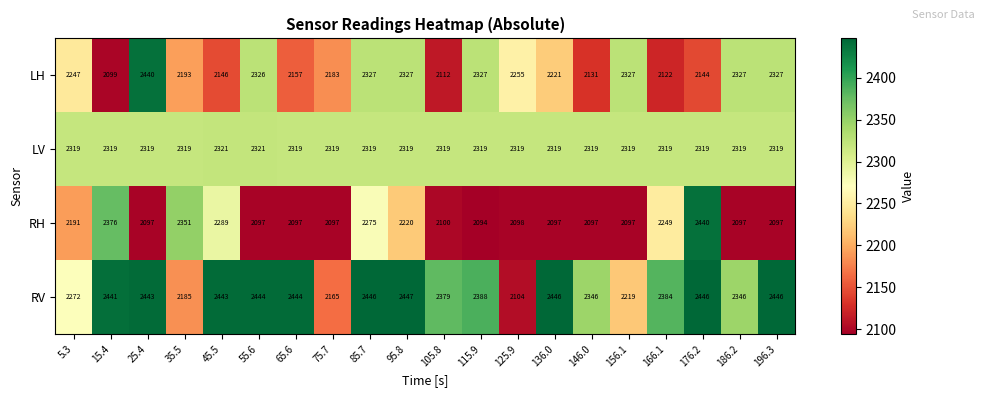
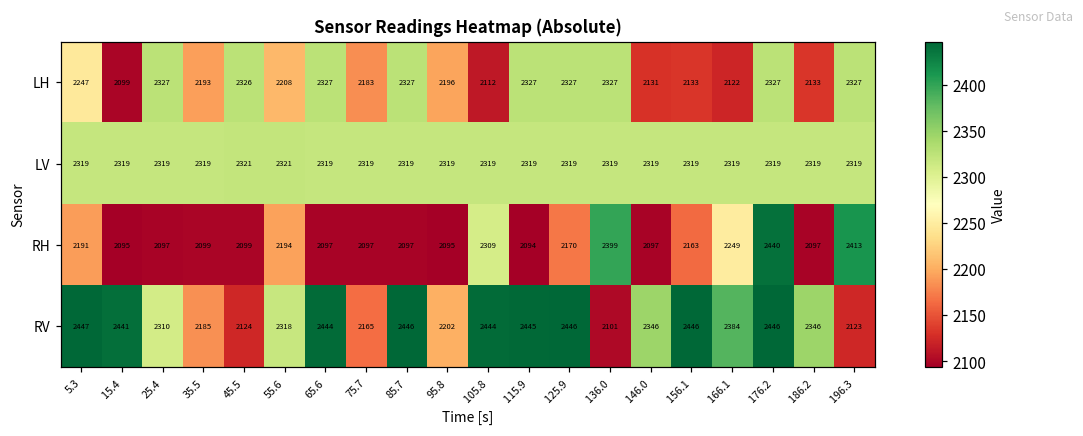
  {
    "LH": {
      "5.3": 2247,
      "15.4": 2099,
-     "25.4": 2440,
+     "25.4": 2327,
      "35.5": 2193,
-     "45.5": 2146,
-     "55.6": 2326,
-     "65.6": 2157,
+     "45.5": 2326,
+     "55.6": 2208,
+     "65.6": 2327,
      "75.7": 2183,
      "85.7": 2327,
-     "95.8": 2327,
+     "95.8": 2196,
      "105.8": 2112,
      "115.9": 2327,
-     "125.9": 2255,
-     "136.0": 2221,
+     "125.9": 2327,
+     "136.0": 2327,
      "146.0": 2131,
-     "156.1": 2327,
+     "156.1": 2133,
      "166.1": 2122,
-     "176.2": 2144,
-     "186.2": 2327,
+     "176.2": 2327,
+     "186.2": 2133,
      "196.3": 2327
    },
    "LV": {
      "5.3": 2319,
      "15.4": 2319,
      "25.4": 2319,
      "35.5": 2319,
      "45.5": 2321,
      "55.6": 2321,
      "65.6": 2319,
      "75.7": 2319,
      "85.7": 2319,
      "95.8": 2319,
      "105.8": 2319,
      "115.9": 2319,
      "125.9": 2319,
      "136.0": 2319,
      "146.0": 2319,
      "156.1": 2319,
      "166.1": 2319,
      "176.2": 2319,
      "186.2": 2319,
      "196.3": 2319
    },
    "RH": {
      "5.3": 2191,
-     "15.4": 2376,
+     "15.4": 2095,
      "25.4": 2097,
-     "35.5": 2351,
-     "45.5": 2289,
-     "55.6": 2097,
+     "35.5": 2099,
+     "45.5": 2099,
+     "55.6": 2194,
      "65.6": 2097,
      "75.7": 2097,
-     "85.7": 2275,
-     "95.8": 2220,
-     "105.8": 2100,
+     "85.7": 2097,
+     "95.8": 2095,
+     "105.8": 2309,
      "115.9": 2094,
-     "125.9": 2098,
-     "136.0": 2097,
+     "125.9": 2170,
+     "136.0": 2399,
      "146.0": 2097,
-     "156.1": 2097,
+     "156.1": 2163,
      "166.1": 2249,
      "176.2": 2440,
      "186.2": 2097,
-     "196.3": 2097
+     "196.3": 2413
    },
    "RV": {
-     "5.3": 2272,
+     "5.3": 2447,
      "15.4": 2441,
-     "25.4": 2443,
+     "25.4": 2310,
      "35.5": 2185,
-     "45.5": 2443,
-     "55.6": 2444,
+     "45.5": 2124,
+     "55.6": 2318,
      "65.6": 2444,
      "75.7": 2165,
      "85.7": 2446,
-     "95.8": 2447,
-     "105.8": 2379,
-     "115.9": 2388,
-     "125.9": 2104,
-     "136.0": 2446,
+     "95.8": 2202,
+     "105.8": 2444,
+     "115.9": 2445,
+     "125.9": 2446,
+     "136.0": 2101,
      "146.0": 2346,
-     "156.1": 2219,
+     "156.1": 2446,
      "166.1": 2384,
      "176.2": 2446,
      "186.2": 2346,
-     "196.3": 2446
+     "196.3": 2123
    }
  }
